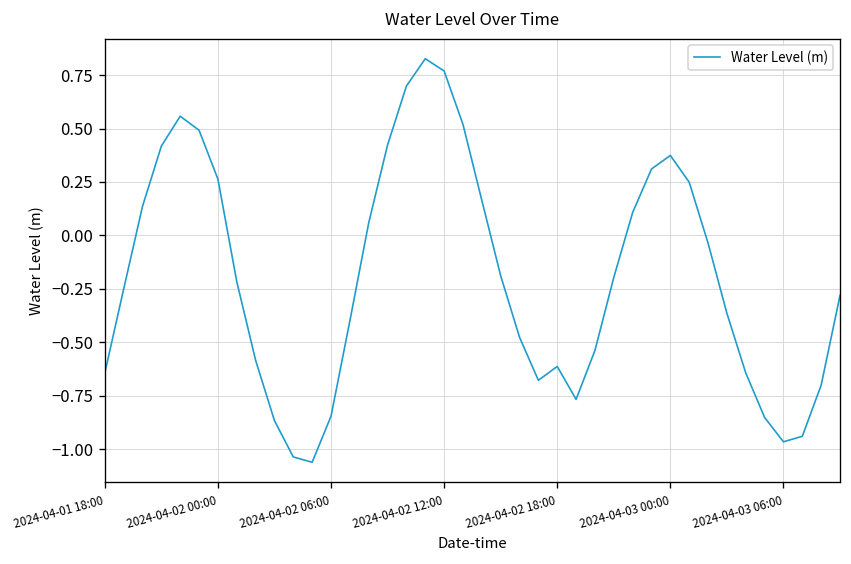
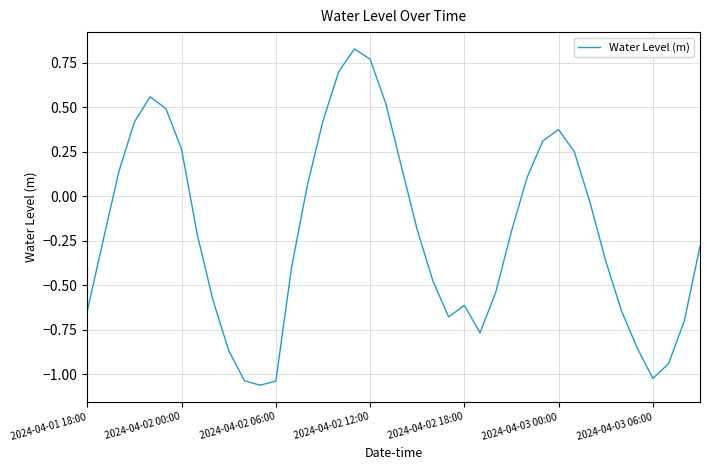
  {
    "2024-04-01 18:00": -0.64,
    "2024-04-02 00:00": 0.26,
-   "2024-04-02 06:00": -0.85,
+   "2024-04-02 06:00": -1.04,
    "2024-04-02 12:00": 0.77,
    "2024-04-02 18:00": -0.61,
    "2024-04-03 00:00": 0.37,
-   "2024-04-03 06:00": -0.97
+   "2024-04-03 06:00": -1.02
  }
